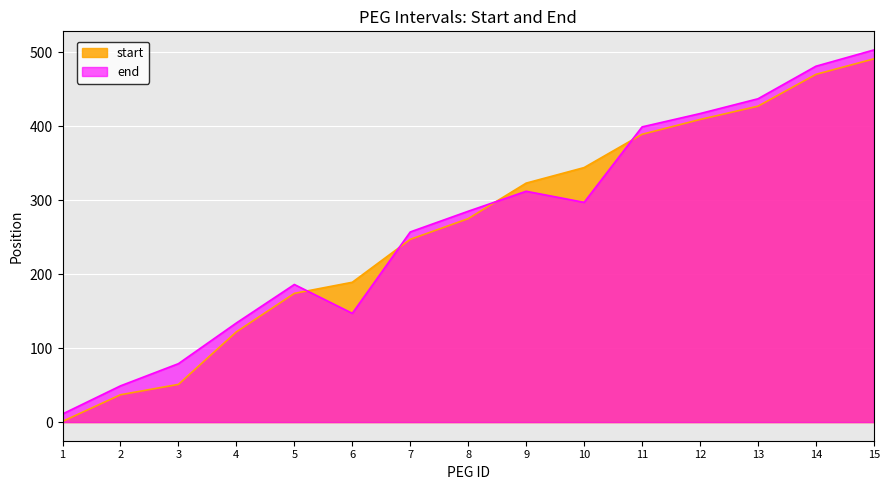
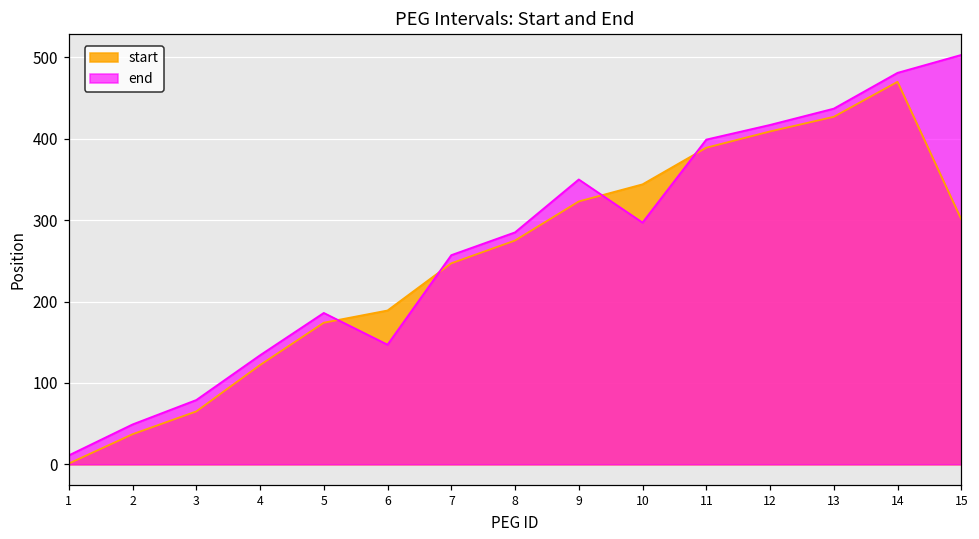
  {
    "start": {
      "1": 0,
      "2": 40,
-     "3": 50,
+     "3": 70,
      "4": 120,
      "5": 170,
      "6": 190,
      "7": 250,
      "8": 280,
      "9": 320,
      "10": 340,
      "11": 390,
      "12": 410,
      "13": 430,
      "14": 470,
-     "15": 490
+     "15": 300
    },
    "end": {
      "1": 10,
      "2": 50,
      "3": 80,
      "4": 130,
      "5": 190,
      "6": 150,
      "7": 260,
      "8": 290,
-     "9": 310,
+     "9": 350,
      "10": 300,
      "11": 400,
      "12": 420,
      "13": 440,
      "14": 480,
      "15": 500
    }
  }
